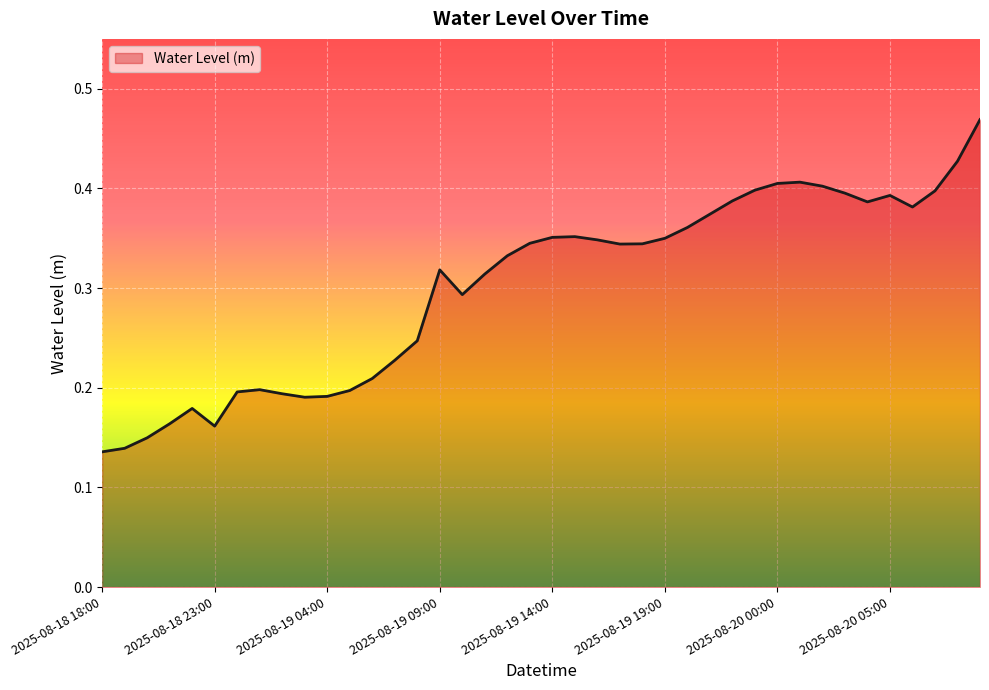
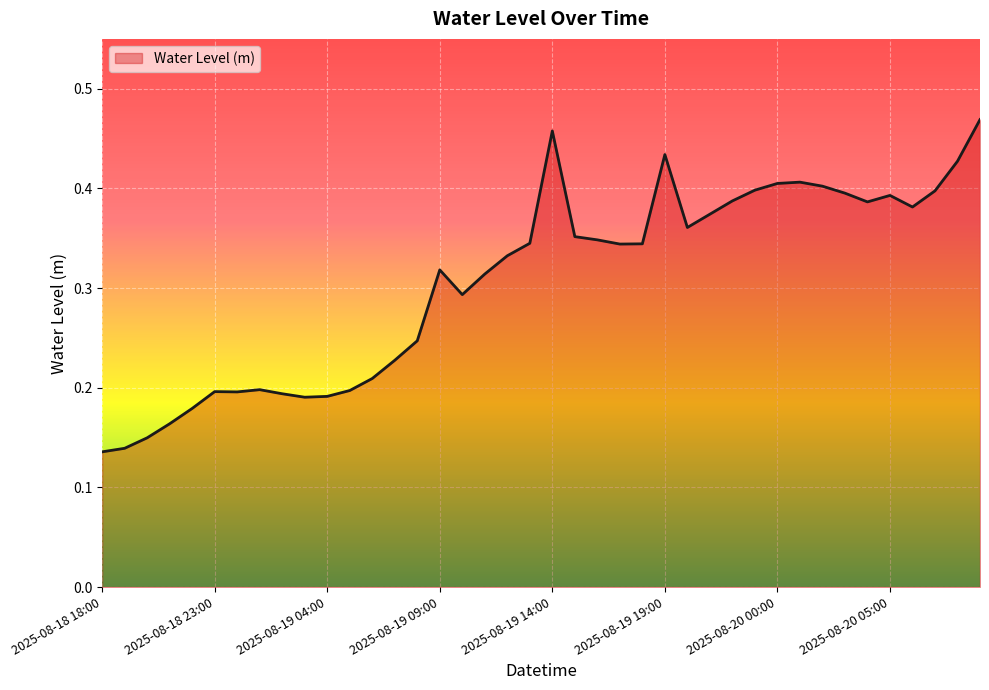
  {
    "2025-08-18 18:00": 0.14,
-   "2025-08-18 23:00": 0.16,
+   "2025-08-18 23:00": 0.20,
    "2025-08-19 04:00": 0.19,
    "2025-08-19 09:00": 0.32,
-   "2025-08-19 14:00": 0.35,
-   "2025-08-19 19:00": 0.35,
+   "2025-08-19 14:00": 0.46,
+   "2025-08-19 19:00": 0.43,
    "2025-08-20 00:00": 0.40,
    "2025-08-20 05:00": 0.39
  }
